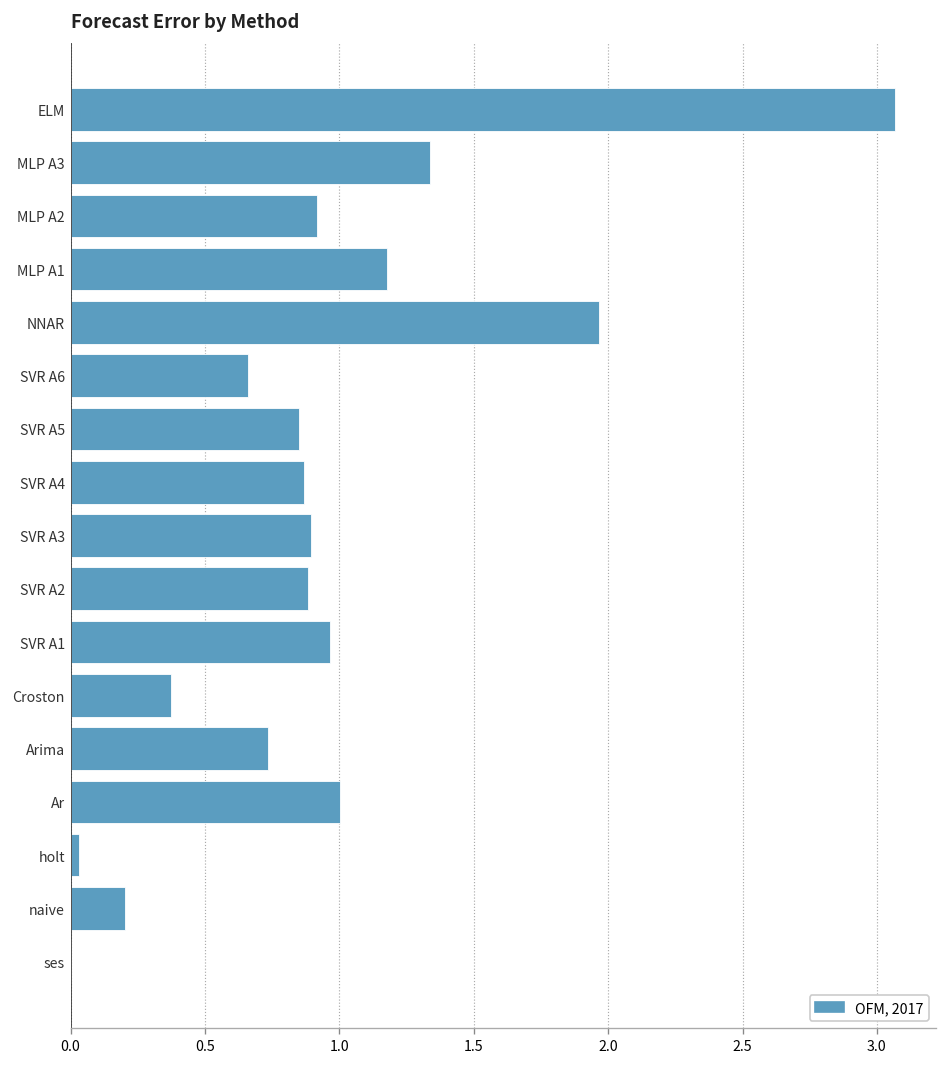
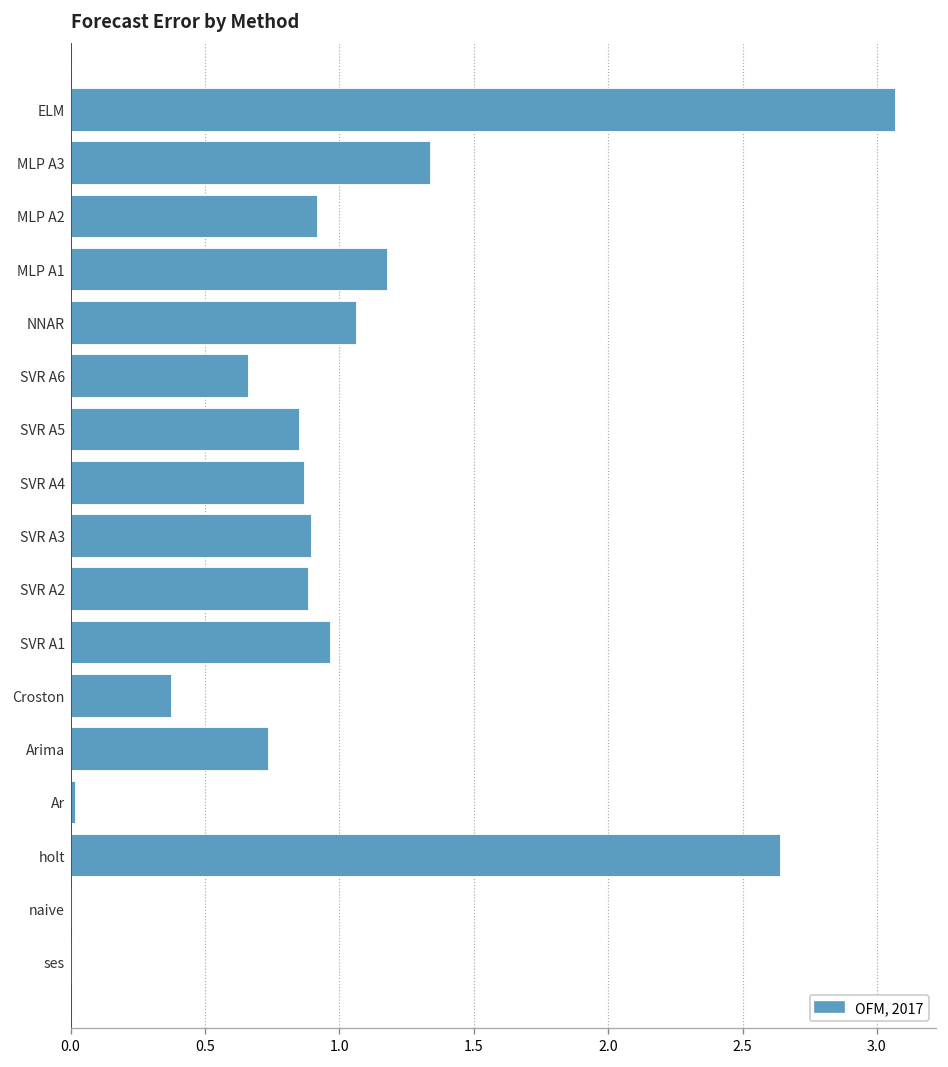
  {
    "ELM": 3.07,
    "MLP A3": 1.34,
    "MLP A2": 0.92,
    "MLP A1": 1.18,
-   "NNAR": 1.97,
+   "NNAR": 1.06,
    "SVR A6": 0.66,
    "SVR A5": 0.85,
    "SVR A4": 0.87,
    "SVR A3": 0.90,
    "SVR A2": 0.88,
    "SVR A1": 0.97,
    "Croston": 0.37,
    "Arima": 0.73,
-   "Ar": 1.00,
-   "holt": 0.03,
-   "naive": 0.20
+   "Ar": 0.02,
+   "holt": 2.64,
+   "naive": 0.00
  }
